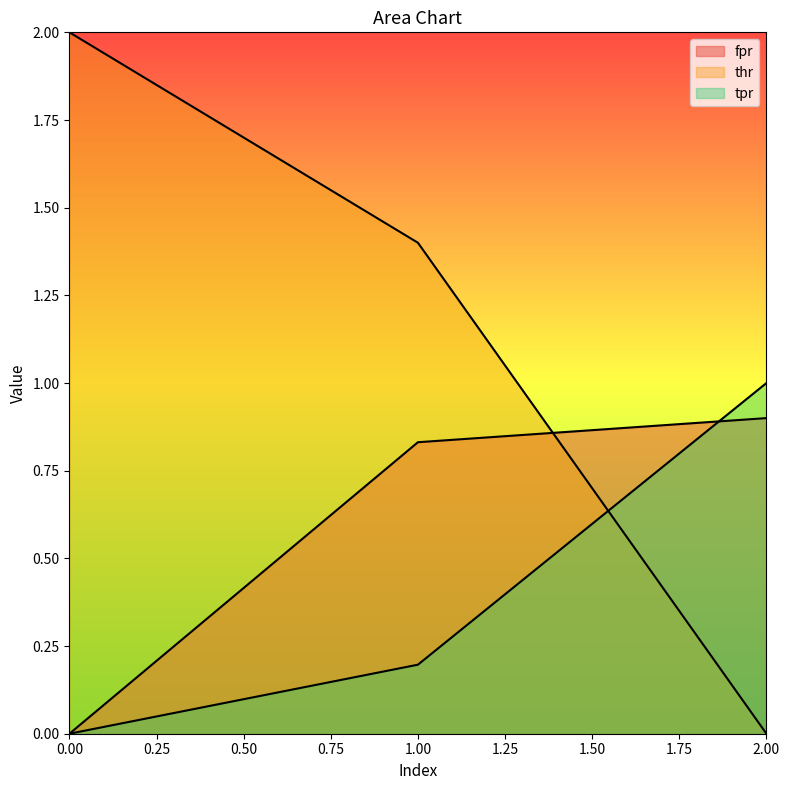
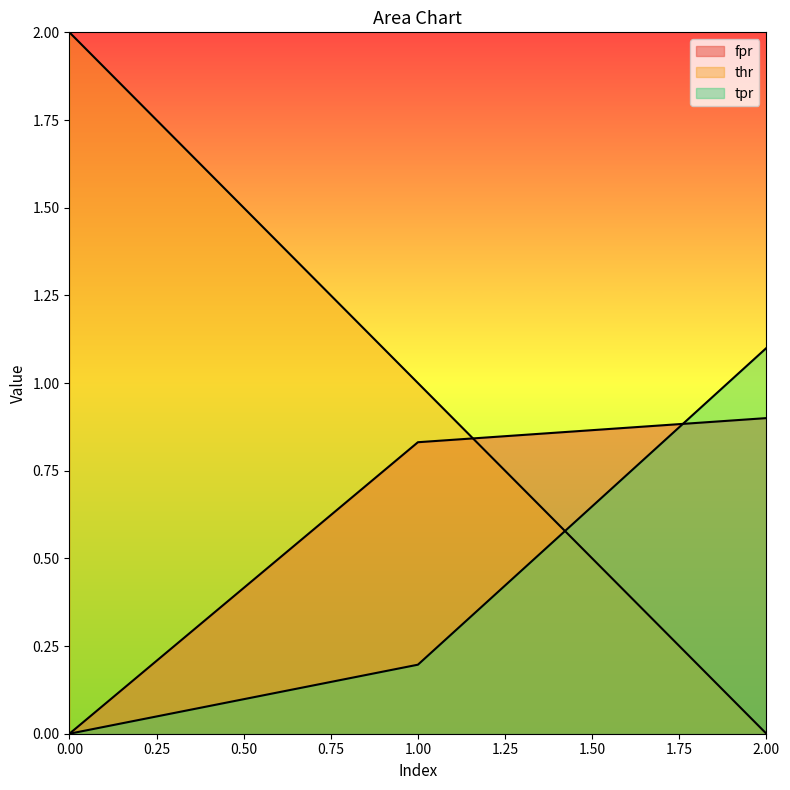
  {
    "fpr": {
      "1.00": 0.83,
      "2.00": 0.9
    },
    "thr": {
      "0.00": 2.0,
-     "1.00": 1.4,
+     "1.00": 1.0,
      "2.00": 0.0
    },
    "tpr": {
      "1.00": 0.2,
-     "2.00": 1.0
+     "2.00": 1.1
    }
  }
